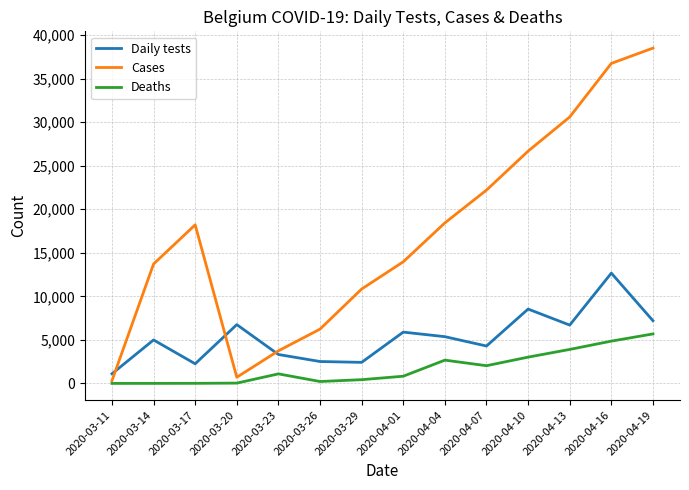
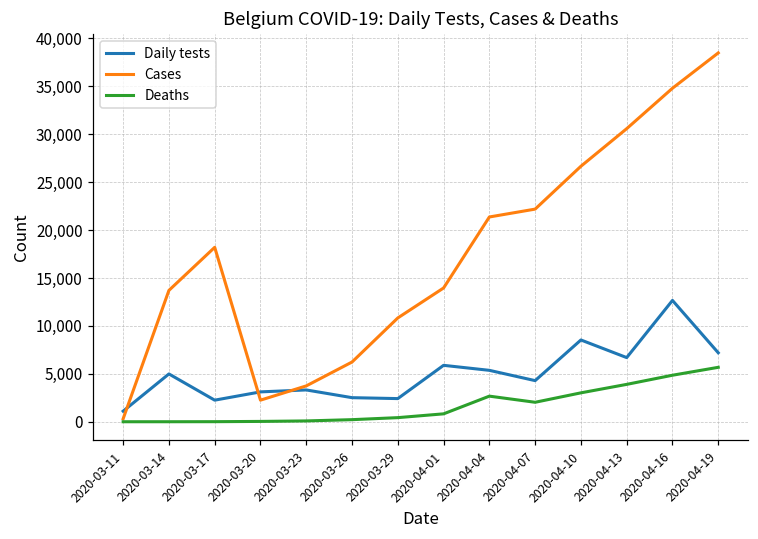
  {
    "Daily tests": {
      "2020-03-11": "1,000",
      "2020-03-14": "5,000",
      "2020-03-17": "2,000",
-     "2020-03-20": "7,000",
+     "2020-03-20": "3,000",
      "2020-03-23": "3,000",
      "2020-03-26": "3,000",
      "2020-03-29": "2,000",
      "2020-04-01": "6,000",
      "2020-04-04": "5,000",
      "2020-04-07": "4,000",
      "2020-04-10": "9,000",
      "2020-04-13": "7,000",
      "2020-04-16": "13,000",
      "2020-04-19": "7,000"
    },
    "Cases": {
      "2020-03-11": "0",
      "2020-03-14": "14,000",
      "2020-03-17": "18,000",
-     "2020-03-20": "1,000",
+     "2020-03-20": "2,000",
      "2020-03-23": "4,000",
      "2020-03-26": "6,000",
      "2020-03-29": "11,000",
      "2020-04-01": "14,000",
-     "2020-04-04": "18,000",
+     "2020-04-04": "21,000",
      "2020-04-07": "22,000",
      "2020-04-10": "27,000",
      "2020-04-13": "31,000",
-     "2020-04-16": "37,000",
+     "2020-04-16": "35,000",
      "2020-04-19": "38,000"
    },
    "Deaths": {
      "2020-03-11": "0",
      "2020-03-14": "0",
      "2020-03-17": "0",
      "2020-03-20": "0",
-     "2020-03-23": "1,000",
+     "2020-03-23": "0",
      "2020-03-26": "0",
      "2020-03-29": "0",
      "2020-04-01": "1,000",
      "2020-04-04": "3,000",
      "2020-04-07": "2,000",
      "2020-04-10": "3,000",
      "2020-04-13": "4,000",
      "2020-04-16": "5,000",
      "2020-04-19": "6,000"
    }
  }
